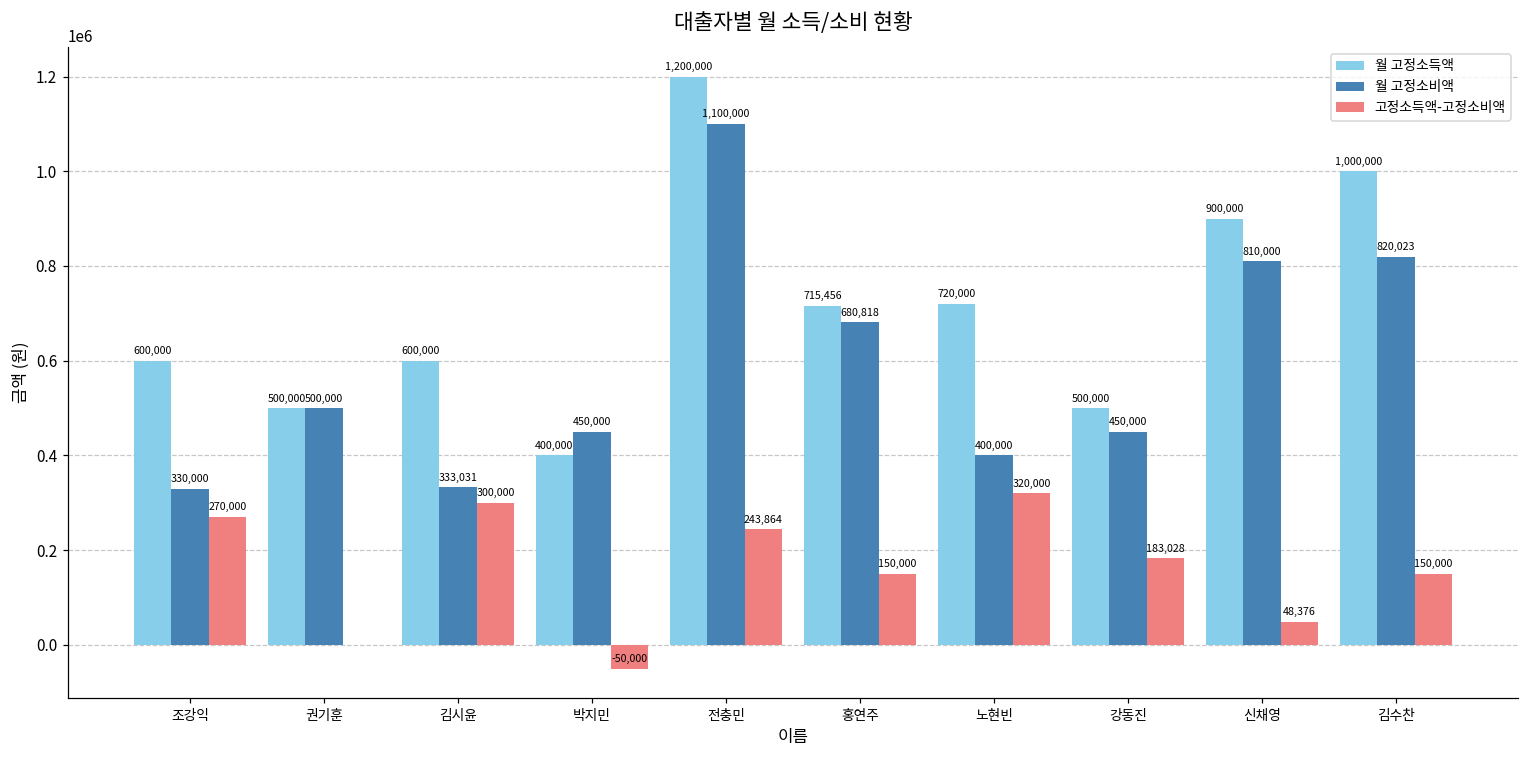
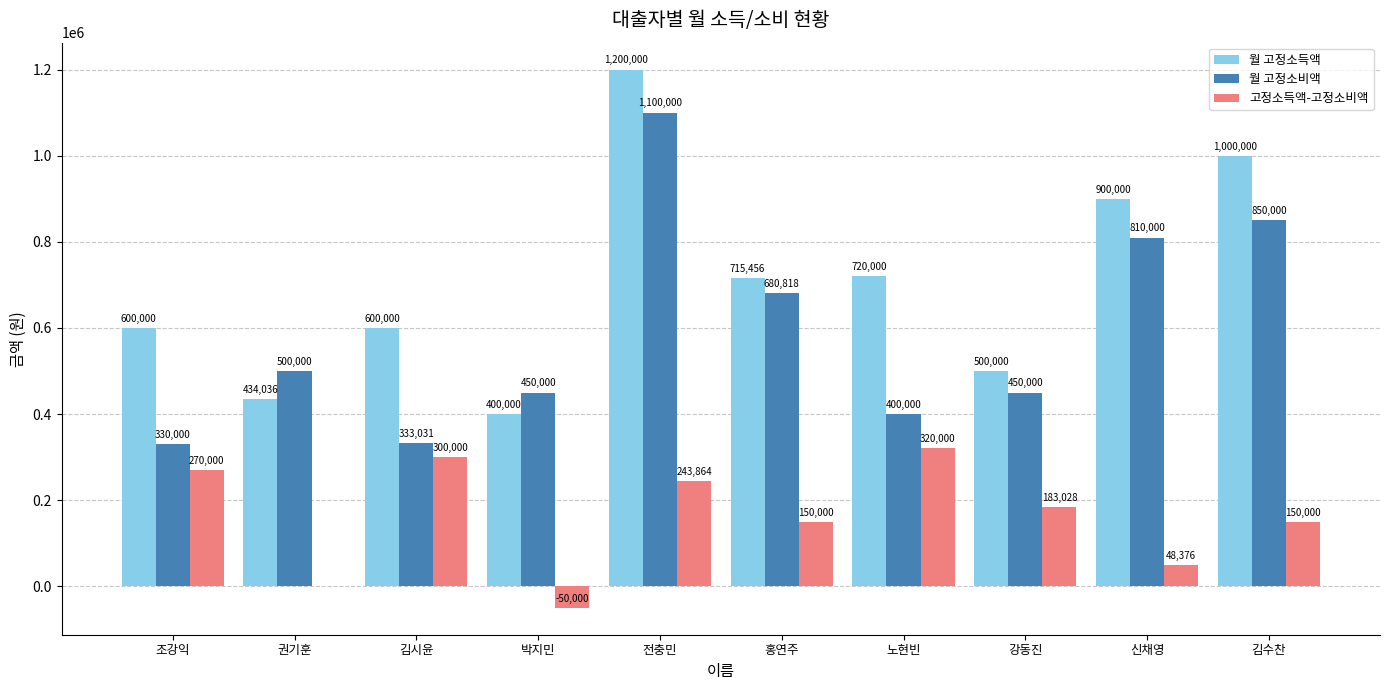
  {
    "월 고정소득액": {
      "조강익": "600,000",
-     "권기훈": "500,000",
+     "권기훈": "434,036",
      "김시윤": "600,000",
      "박지민": "400,000",
      "전충민": "1,200,000",
      "홍연주": "715,456",
      "노현빈": "720,000",
      "강동진": "500,000",
      "신채영": "900,000",
      "김수찬": "1,000,000"
    },
    "월 고정소비액": {
      "조강익": "330,000",
      "권기훈": "500,000",
      "김시윤": "333,031",
      "박지민": "450,000",
      "전충민": "1,100,000",
      "홍연주": "680,818",
      "노현빈": "400,000",
      "강동진": "450,000",
      "신채영": "810,000",
-     "김수찬": "820,023"
+     "김수찬": "850,000"
    },
    "고정소득액-고정소비액": {
      "조강익": "270,000",
      "김시윤": "300,000",
      "박지민": "-50,000",
      "전충민": "243,864",
      "홍연주": "150,000",
      "노현빈": "320,000",
      "강동진": "183,028",
      "신채영": "48,376",
      "김수찬": "150,000"
    }
  }
